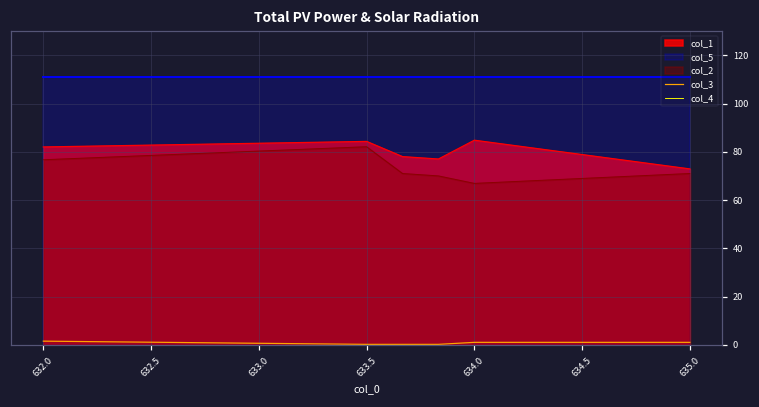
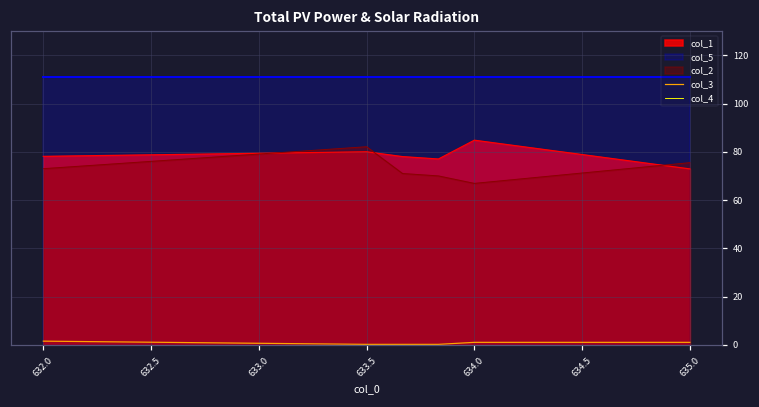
  {
    "col_1": {
-     "632.0": 82,
-     "633.5": 84,
+     "632.0": 78,
+     "633.5": 80,
      "634.0": 85,
      "635.0": 73
    },
    "col_5": {
      "632.0": 111,
      "633.5": 111,
      "634.0": 111
    },
    "col_2": {
-     "632.0": 77,
+     "632.0": 73,
      "633.5": 82,
      "634.0": 67,
-     "635.0": 71
+     "635.0": 76
    },
    "col_3": {
      "632.0": 2
    },
    "col_4": {
      "632.0": 0
    }
  }
